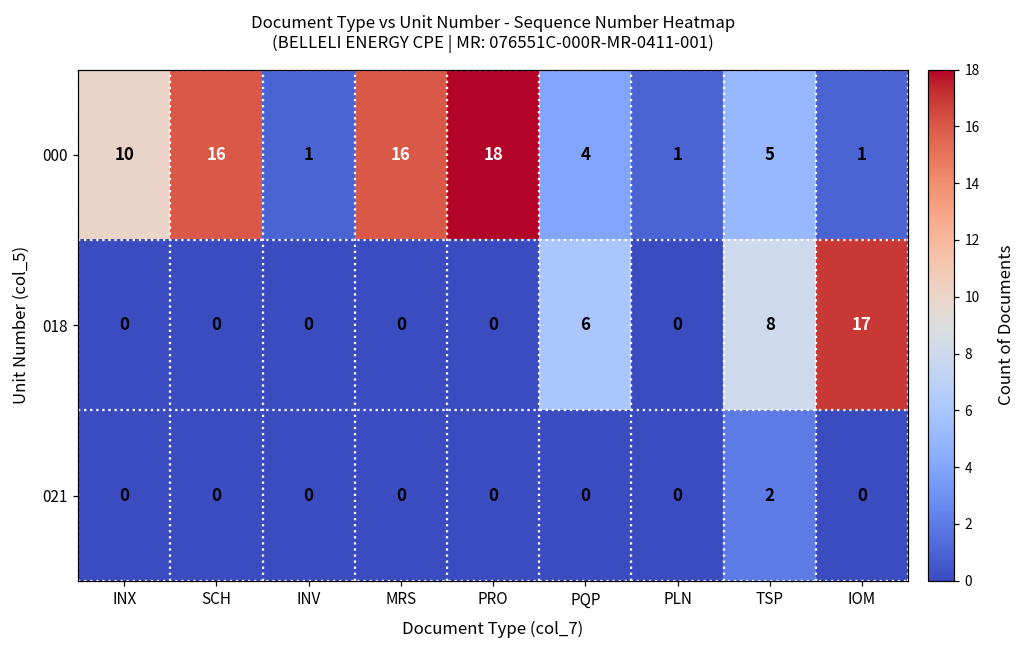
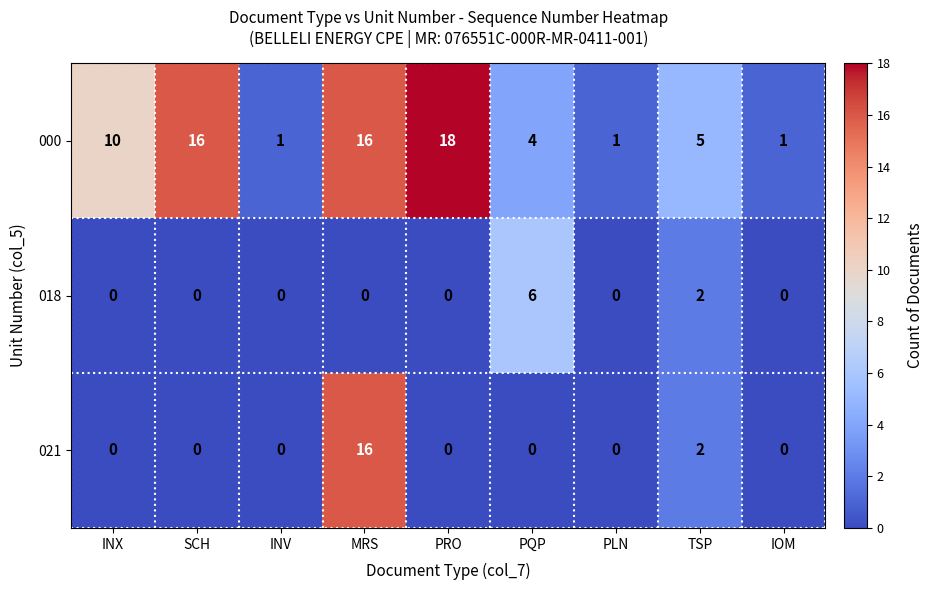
  {
    "000": {
      "INX": 10,
      "SCH": 16,
      "INV": 1,
      "MRS": 16,
      "PRO": 18,
      "PQP": 4,
      "PLN": 1,
      "TSP": 5,
      "IOM": 1
    },
    "018": {
      "INX": 0,
      "SCH": 0,
      "INV": 0,
      "MRS": 0,
      "PRO": 0,
      "PQP": 6,
      "PLN": 0,
-     "TSP": 8,
-     "IOM": 17
+     "TSP": 2,
+     "IOM": 0
    },
    "021": {
      "INX": 0,
      "SCH": 0,
      "INV": 0,
-     "MRS": 0,
+     "MRS": 16,
      "PRO": 0,
      "PQP": 0,
      "PLN": 0,
      "TSP": 2,
      "IOM": 0
    }
  }
